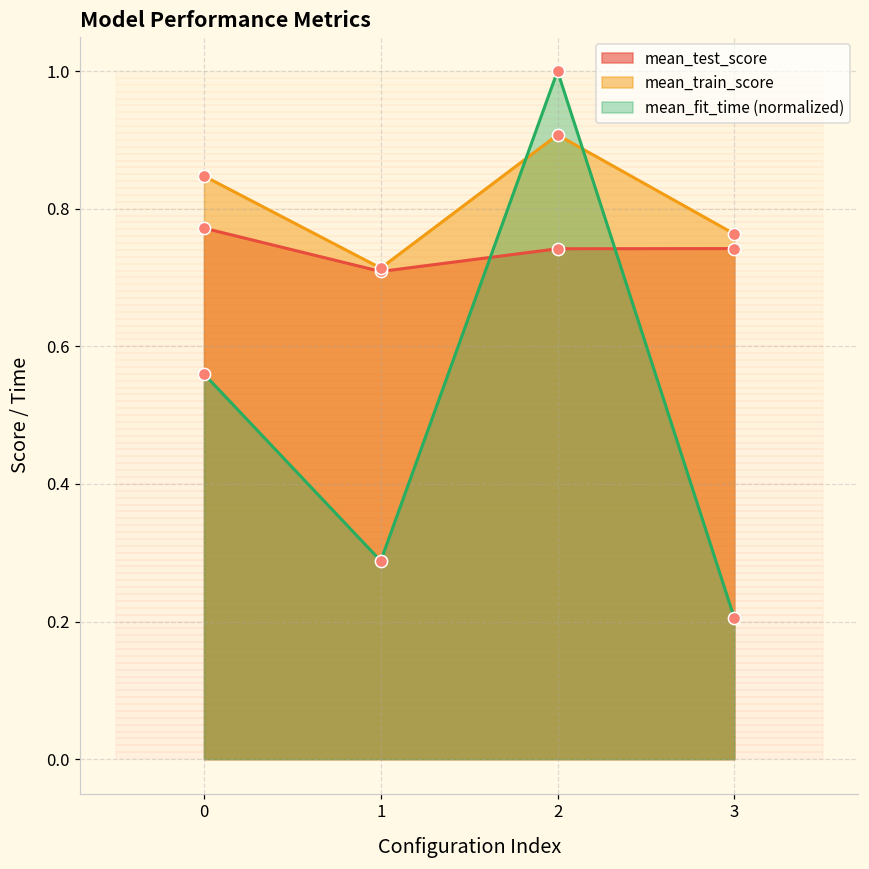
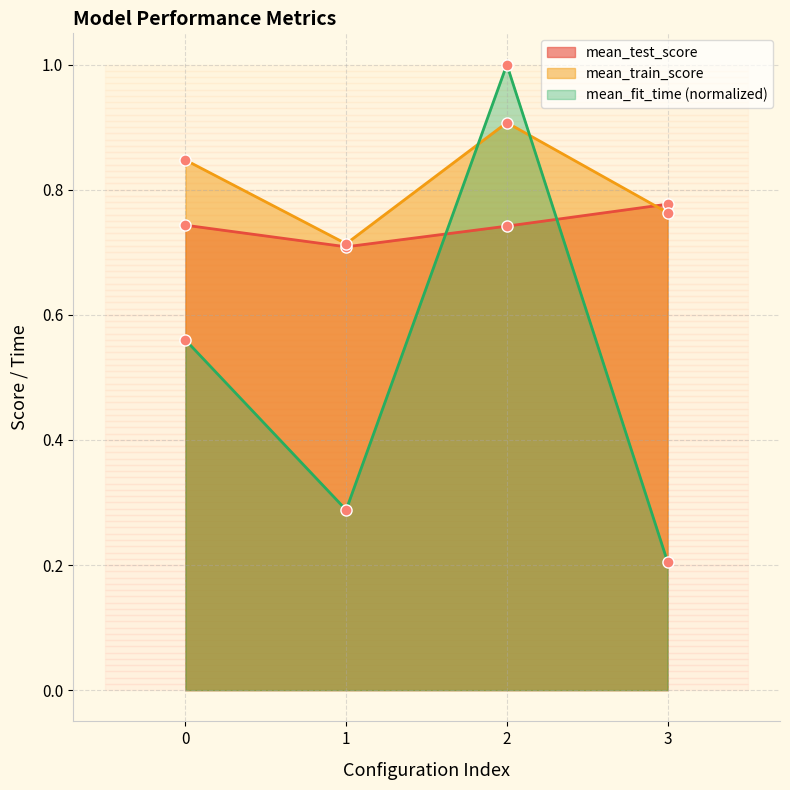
  {
    "mean_test_score": {
-     "0": 0.77,
+     "0": 0.74,
      "1": 0.71,
      "2": 0.74,
-     "3": 0.74
+     "3": 0.78
    },
    "mean_train_score": {
      "0": 0.85,
      "1": 0.71,
      "2": 0.91,
      "3": 0.76
    },
    "mean_fit_time (normalized)": {
      "0": 0.56,
      "1": 0.29,
      "2": 1.00,
      "3": 0.21
    }
  }
